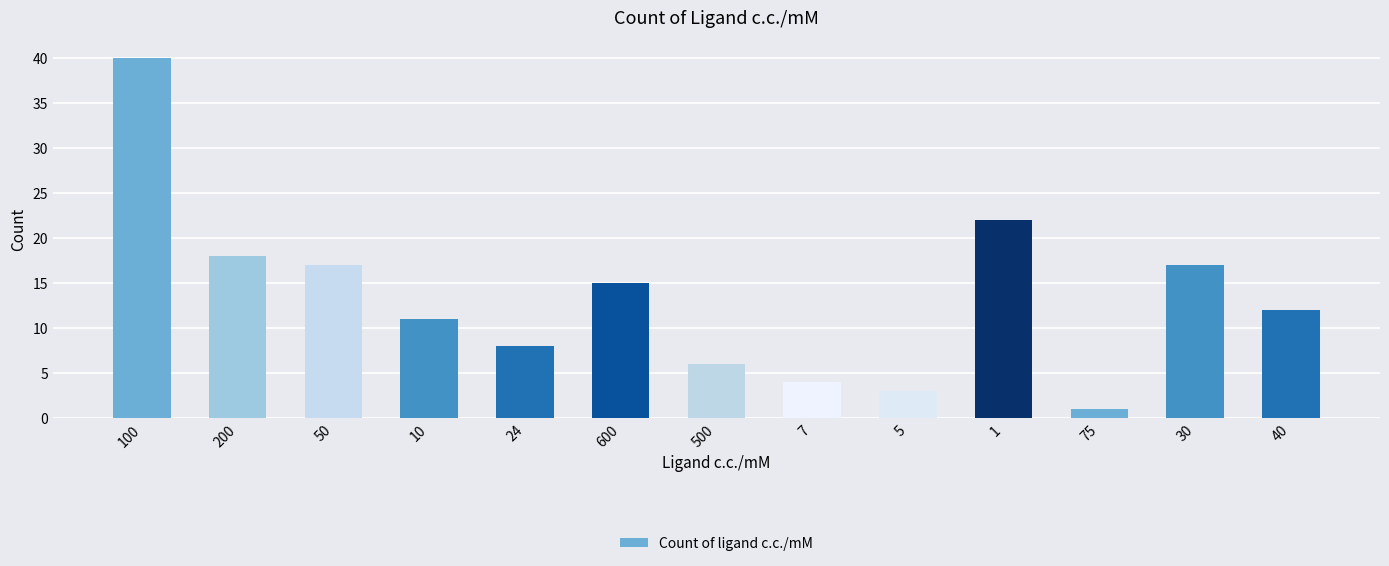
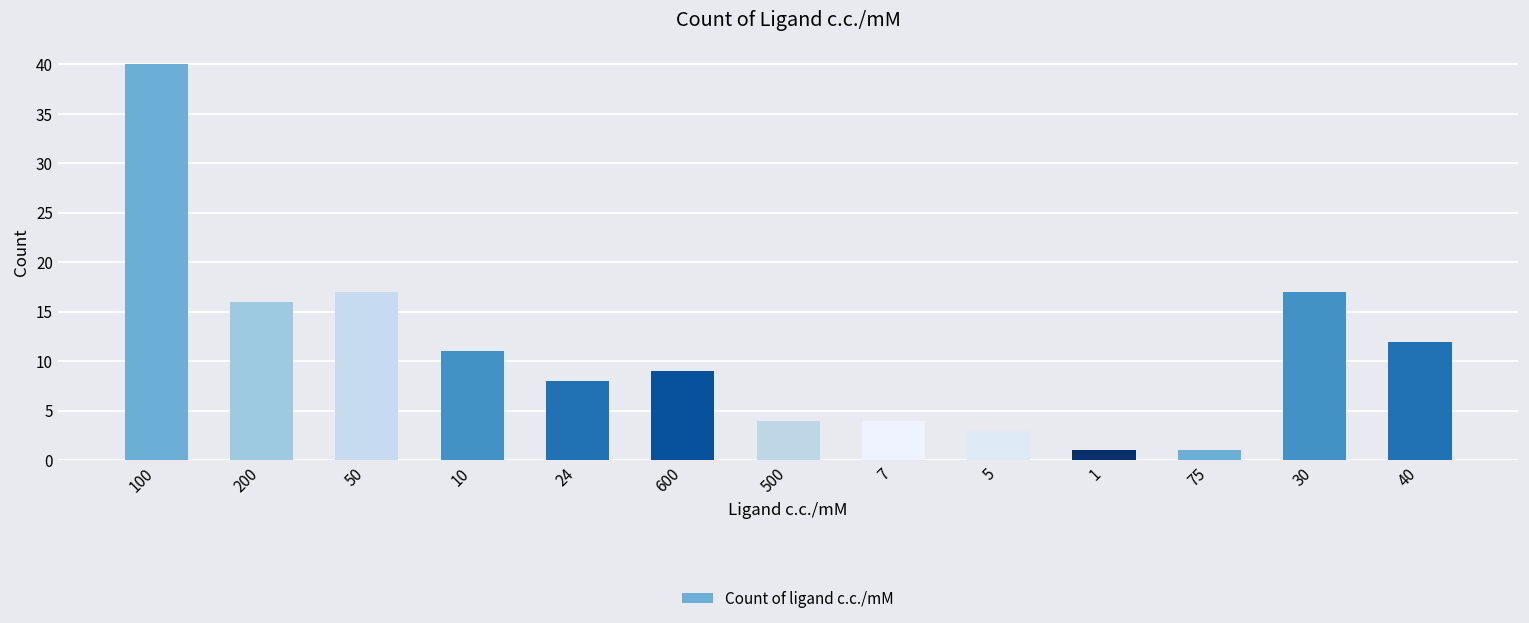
  {
    "100": 40,
-   "200": 18,
+   "200": 16,
    "50": 17,
    "10": 11,
    "24": 8,
-   "600": 15,
-   "500": 6,
+   "600": 9,
+   "500": 4,
    "7": 4,
    "5": 3,
-   "1": 22,
+   "1": 1,
    "75": 1,
    "30": 17,
    "40": 12
  }
